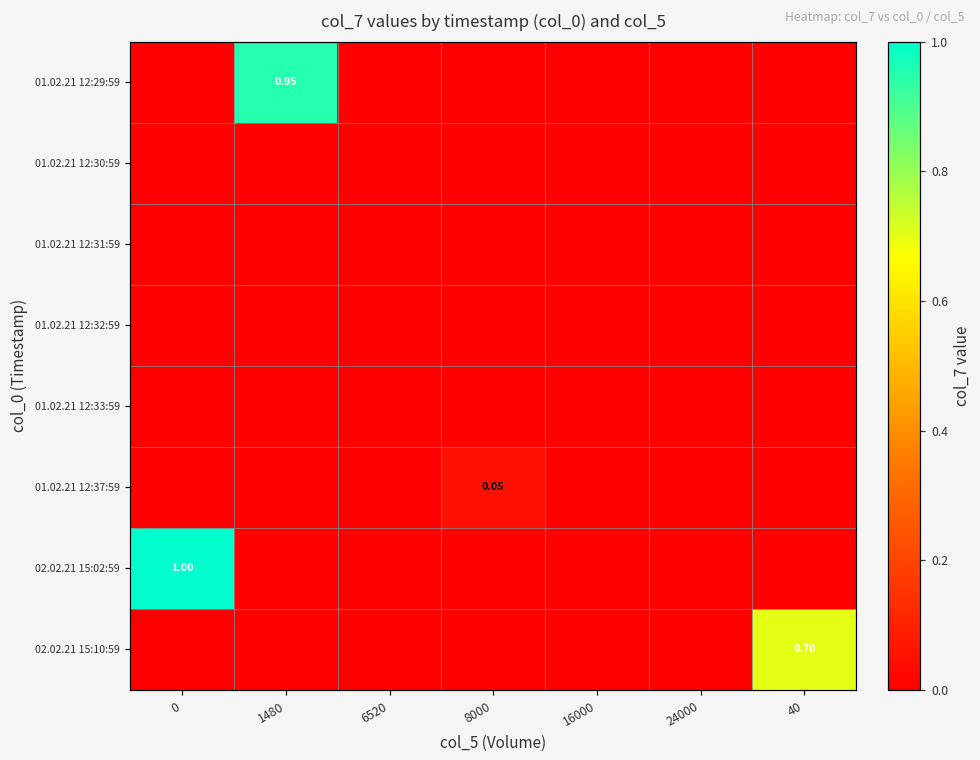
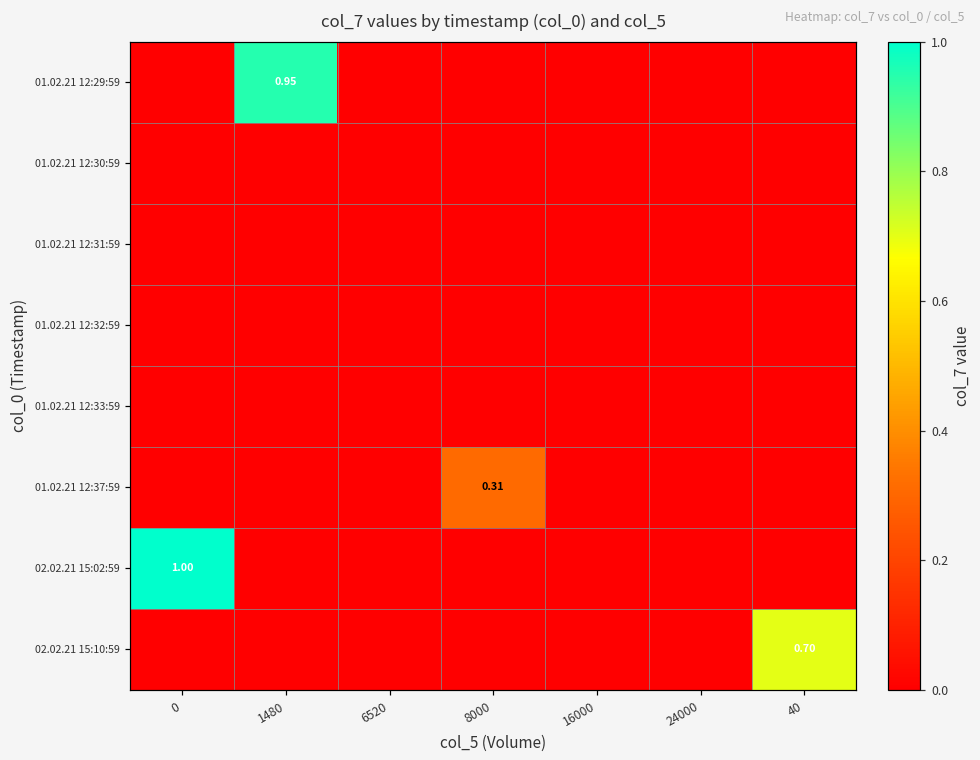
  {
    "01.02.21 12:29:59": {
      "1480": 0.95
    },
    "01.02.21 12:37:59": {
-     "8000": 0.05
+     "8000": 0.31
    },
    "02.02.21 15:02:59": {
      "0": 1.00
    },
    "02.02.21 15:10:59": {
      "40": 0.70
    }
  }
